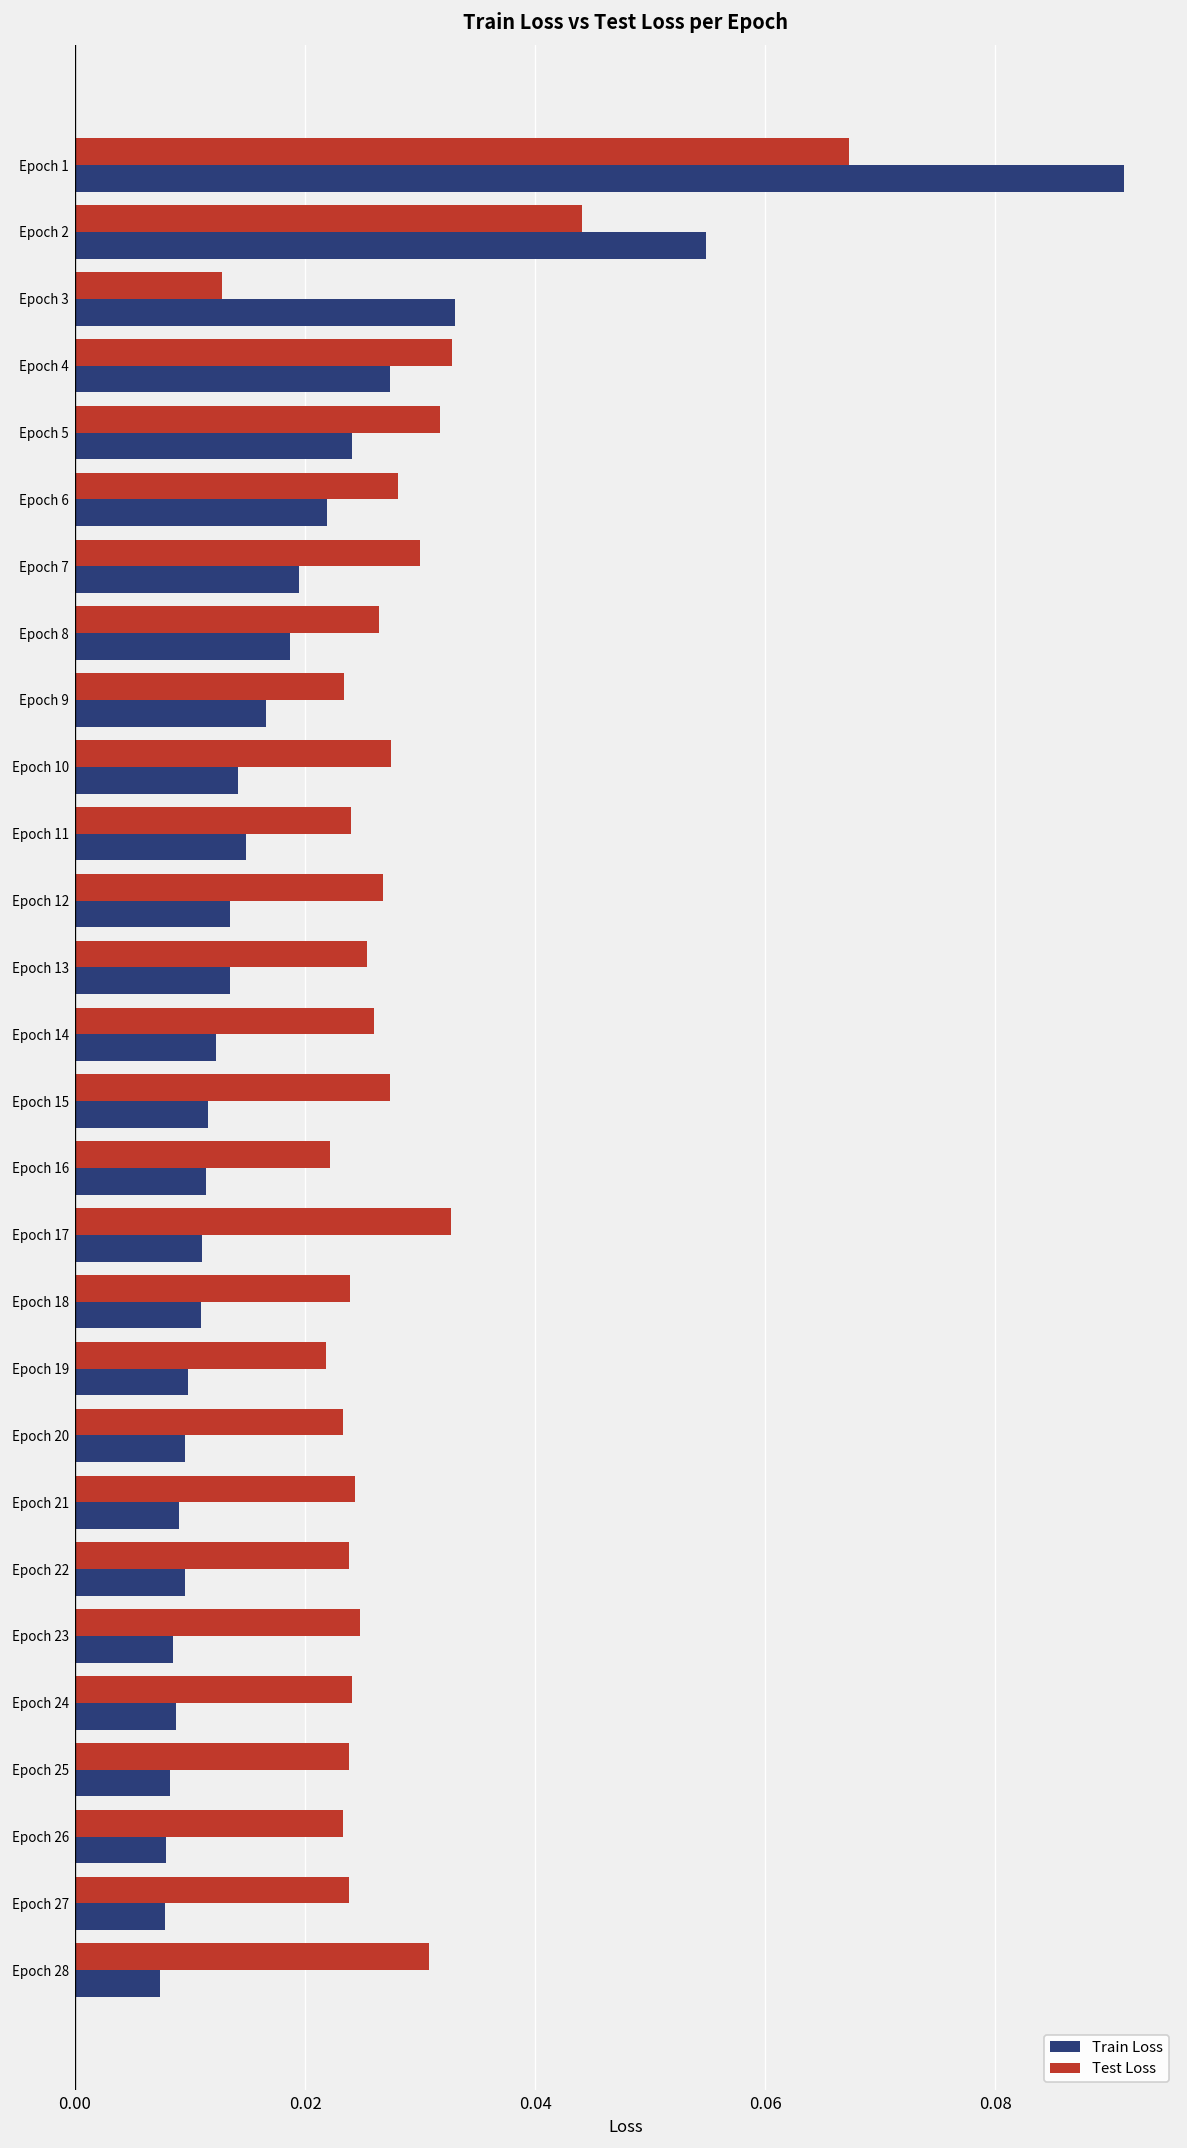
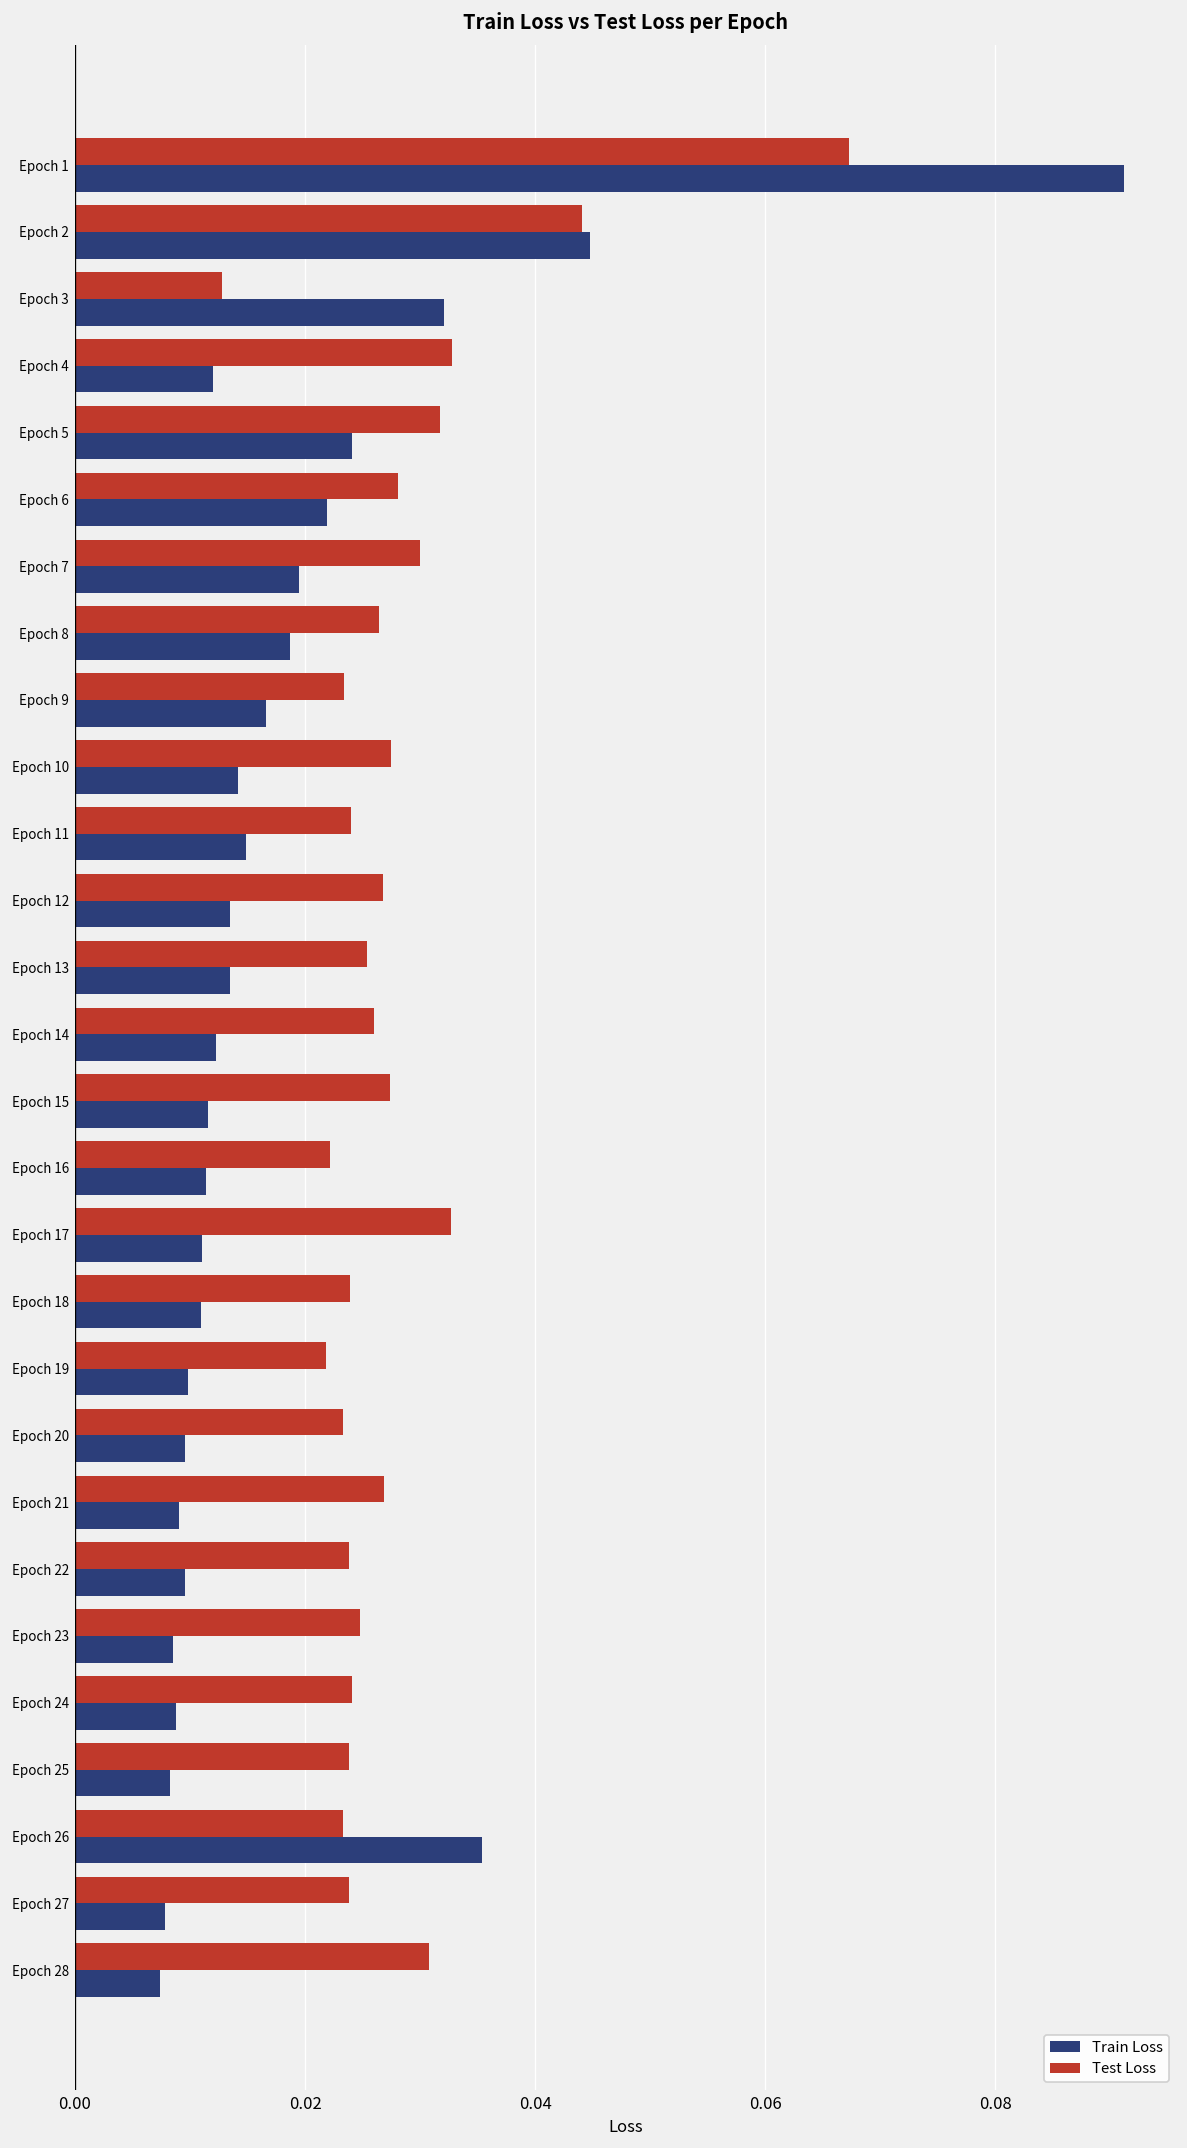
  {
    "Train Loss": {
      "Epoch 1": 0.091,
-     "Epoch 2": 0.055,
-     "Epoch 3": 0.033,
-     "Epoch 4": 0.027,
+     "Epoch 2": 0.045,
+     "Epoch 3": 0.032,
+     "Epoch 4": 0.012,
      "Epoch 5": 0.024,
      "Epoch 6": 0.022,
      "Epoch 7": 0.020,
      "Epoch 8": 0.019,
      "Epoch 9": 0.017,
      "Epoch 10": 0.014,
      "Epoch 11": 0.015,
      "Epoch 12": 0.014,
      "Epoch 13": 0.013,
      "Epoch 14": 0.012,
      "Epoch 15": 0.012,
      "Epoch 16": 0.011,
      "Epoch 17": 0.011,
      "Epoch 18": 0.011,
      "Epoch 19": 0.010,
      "Epoch 20": 0.010,
      "Epoch 21": 0.009,
      "Epoch 22": 0.010,
      "Epoch 23": 0.008,
      "Epoch 24": 0.009,
      "Epoch 25": 0.008,
-     "Epoch 26": 0.008,
+     "Epoch 26": 0.035,
      "Epoch 27": 0.008,
      "Epoch 28": 0.007
    },
    "Test Loss": {
      "Epoch 1": 0.067,
      "Epoch 2": 0.044,
      "Epoch 3": 0.013,
      "Epoch 4": 0.033,
      "Epoch 5": 0.032,
      "Epoch 6": 0.028,
      "Epoch 7": 0.030,
      "Epoch 8": 0.026,
      "Epoch 9": 0.023,
      "Epoch 10": 0.028,
      "Epoch 11": 0.024,
      "Epoch 12": 0.027,
      "Epoch 13": 0.025,
      "Epoch 14": 0.026,
      "Epoch 15": 0.027,
      "Epoch 16": 0.022,
      "Epoch 17": 0.033,
      "Epoch 18": 0.024,
      "Epoch 19": 0.022,
      "Epoch 20": 0.023,
-     "Epoch 21": 0.024,
+     "Epoch 21": 0.027,
      "Epoch 22": 0.024,
      "Epoch 23": 0.025,
      "Epoch 24": 0.024,
      "Epoch 25": 0.024,
      "Epoch 26": 0.023,
      "Epoch 27": 0.024,
      "Epoch 28": 0.031
    }
  }
